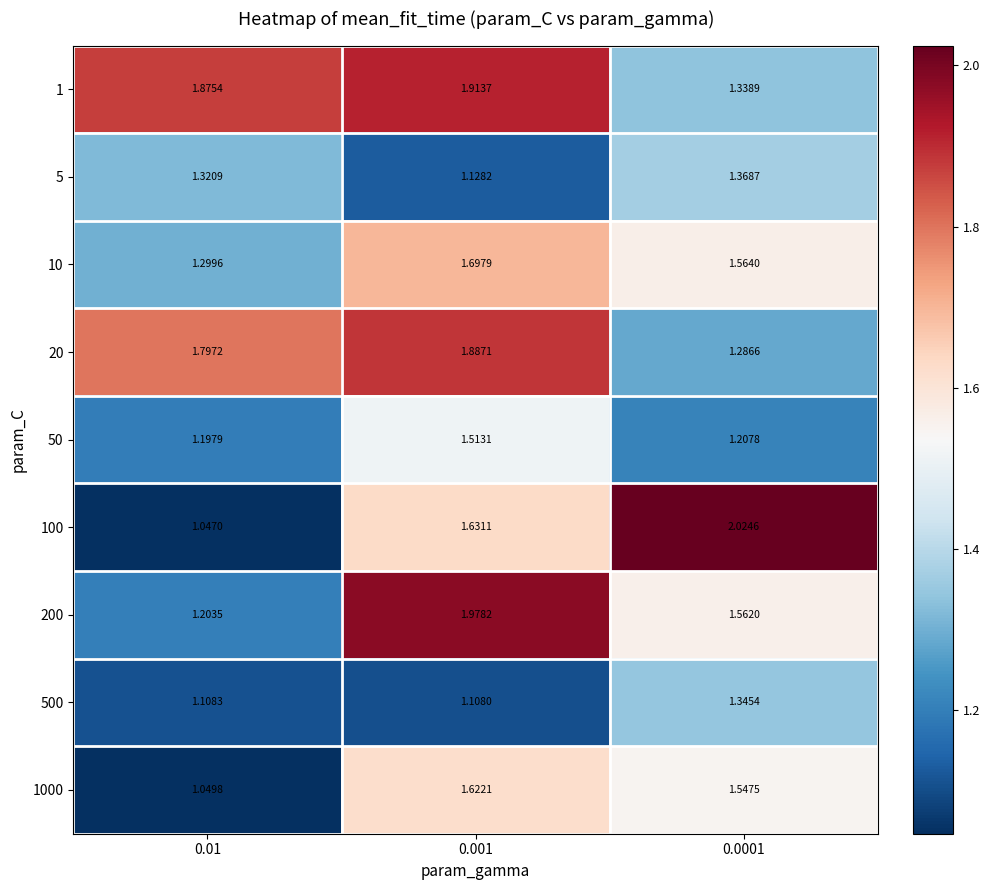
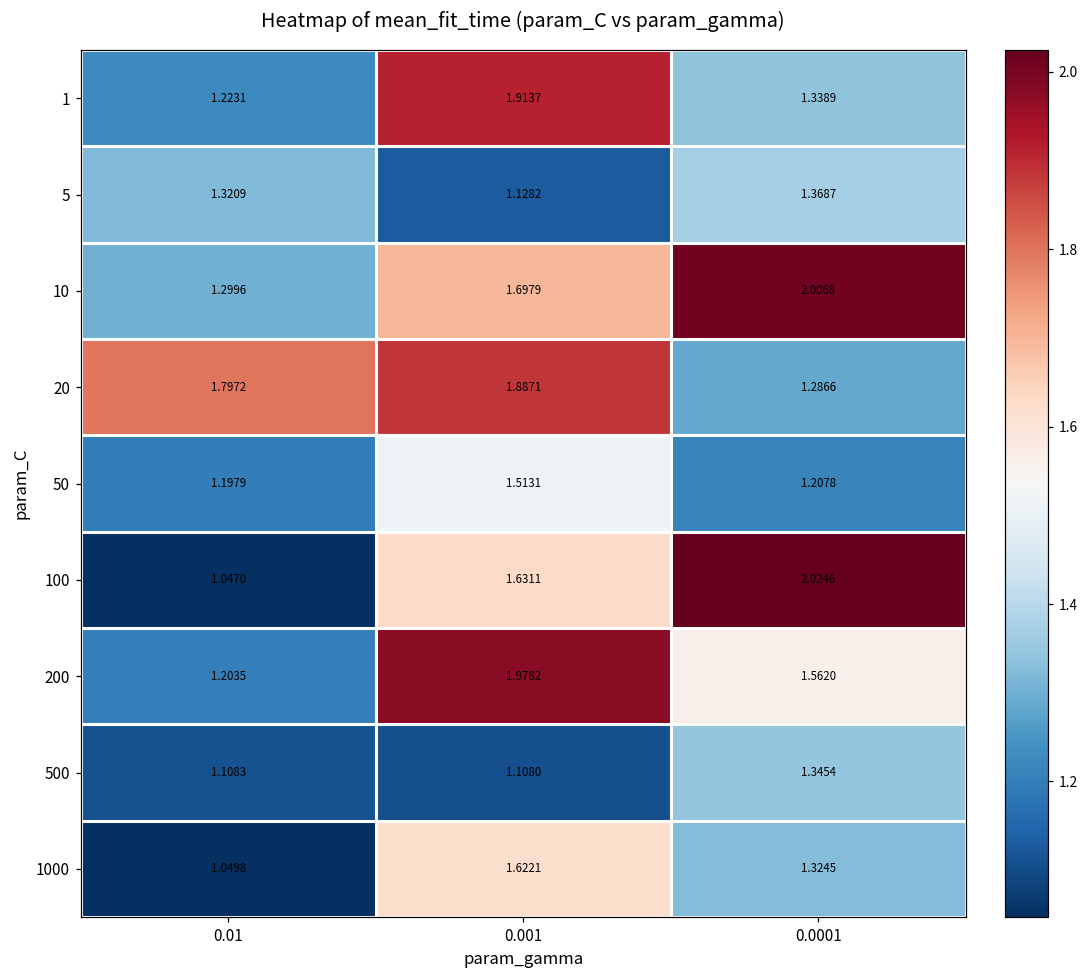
  {
    "1": {
-     "0.01": 1.8754
+     "0.01": 1.2231
    },
    "10": {
-     "0.0001": 1.5640
+     "0.0001": 2.0068
    },
    "1000": {
-     "0.0001": 1.5475
+     "0.0001": 1.3245
    }
  }
